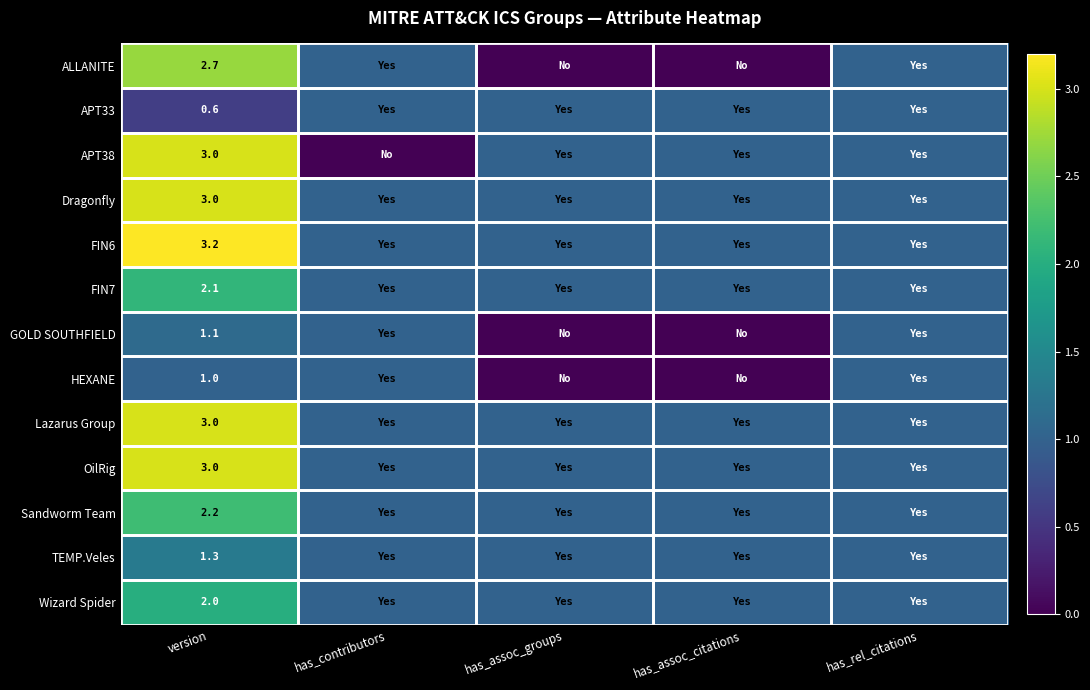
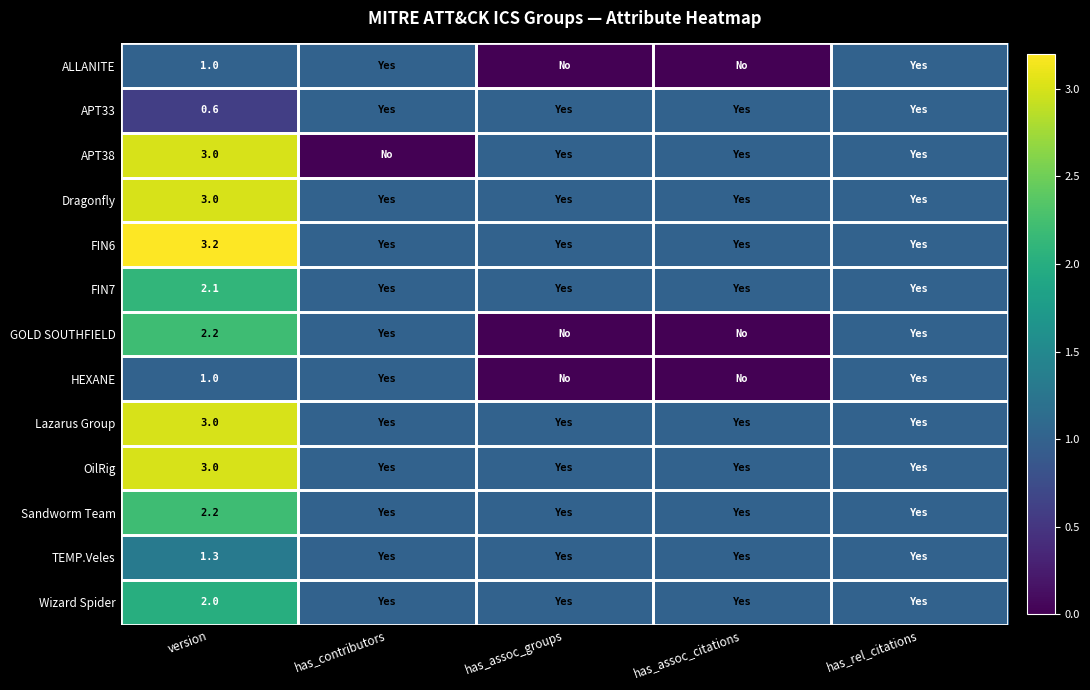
  {
    "ALLANITE": {
-     "version": 2.7
+     "version": 1.0
    },
    "APT33": {
      "version": 0.6
    },
    "APT38": {
      "version": 3.0
    },
    "Dragonfly": {
      "version": 3.0
    },
    "FIN6": {
      "version": 3.2
    },
    "FIN7": {
      "version": 2.1
    },
    "GOLD SOUTHFIELD": {
-     "version": 1.1
+     "version": 2.2
    },
    "HEXANE": {
      "version": 1.0
    },
    "Lazarus Group": {
      "version": 3.0
    },
    "OilRig": {
      "version": 3.0
    },
    "Sandworm Team": {
      "version": 2.2
    },
    "TEMP.Veles": {
      "version": 1.3
    },
    "Wizard Spider": {
      "version": 2.0
    }
  }
